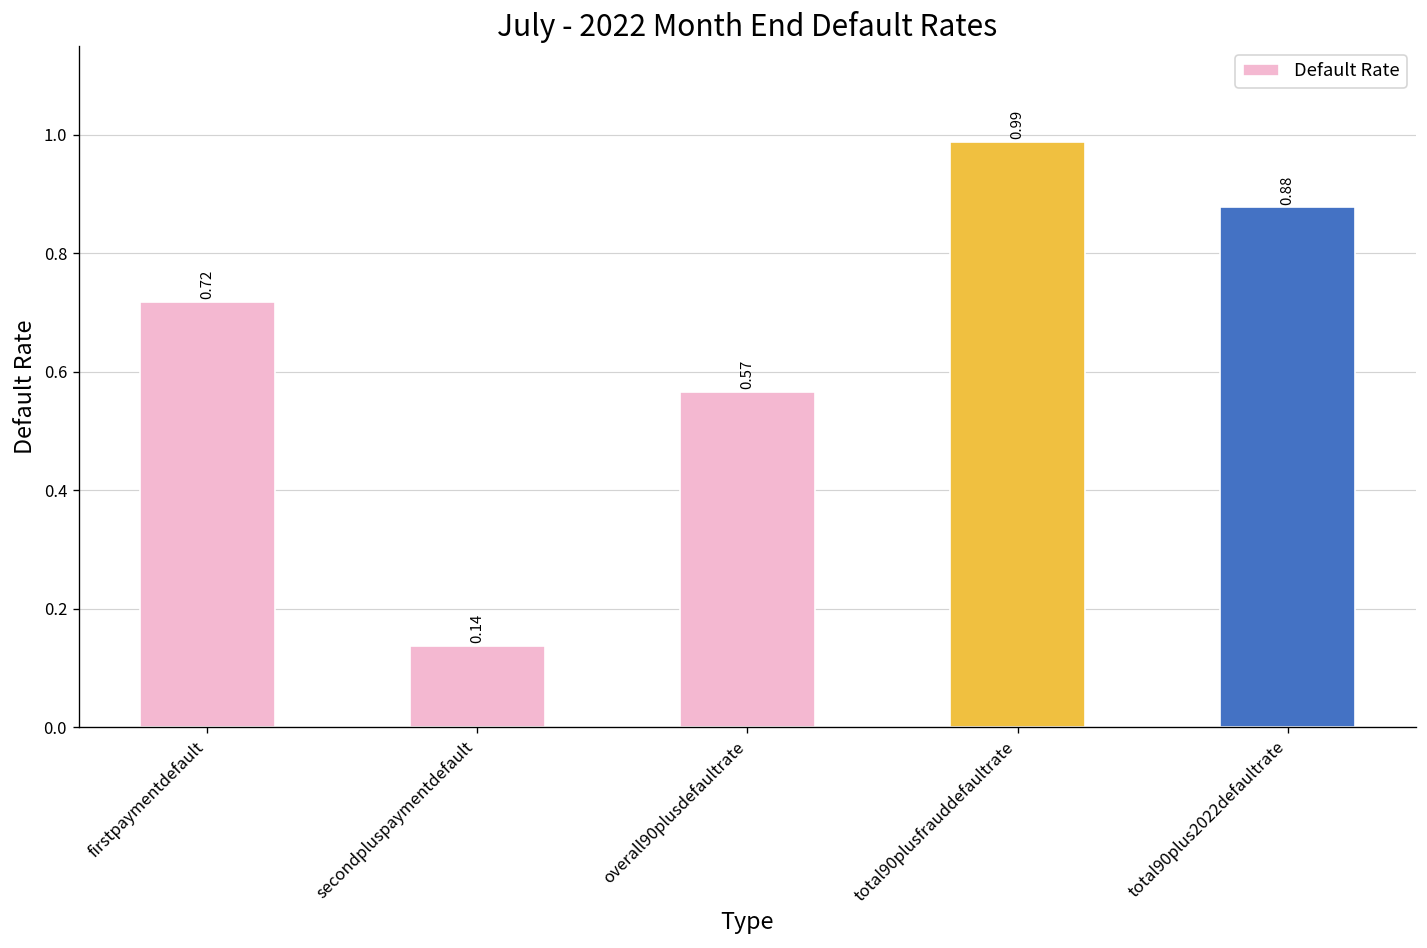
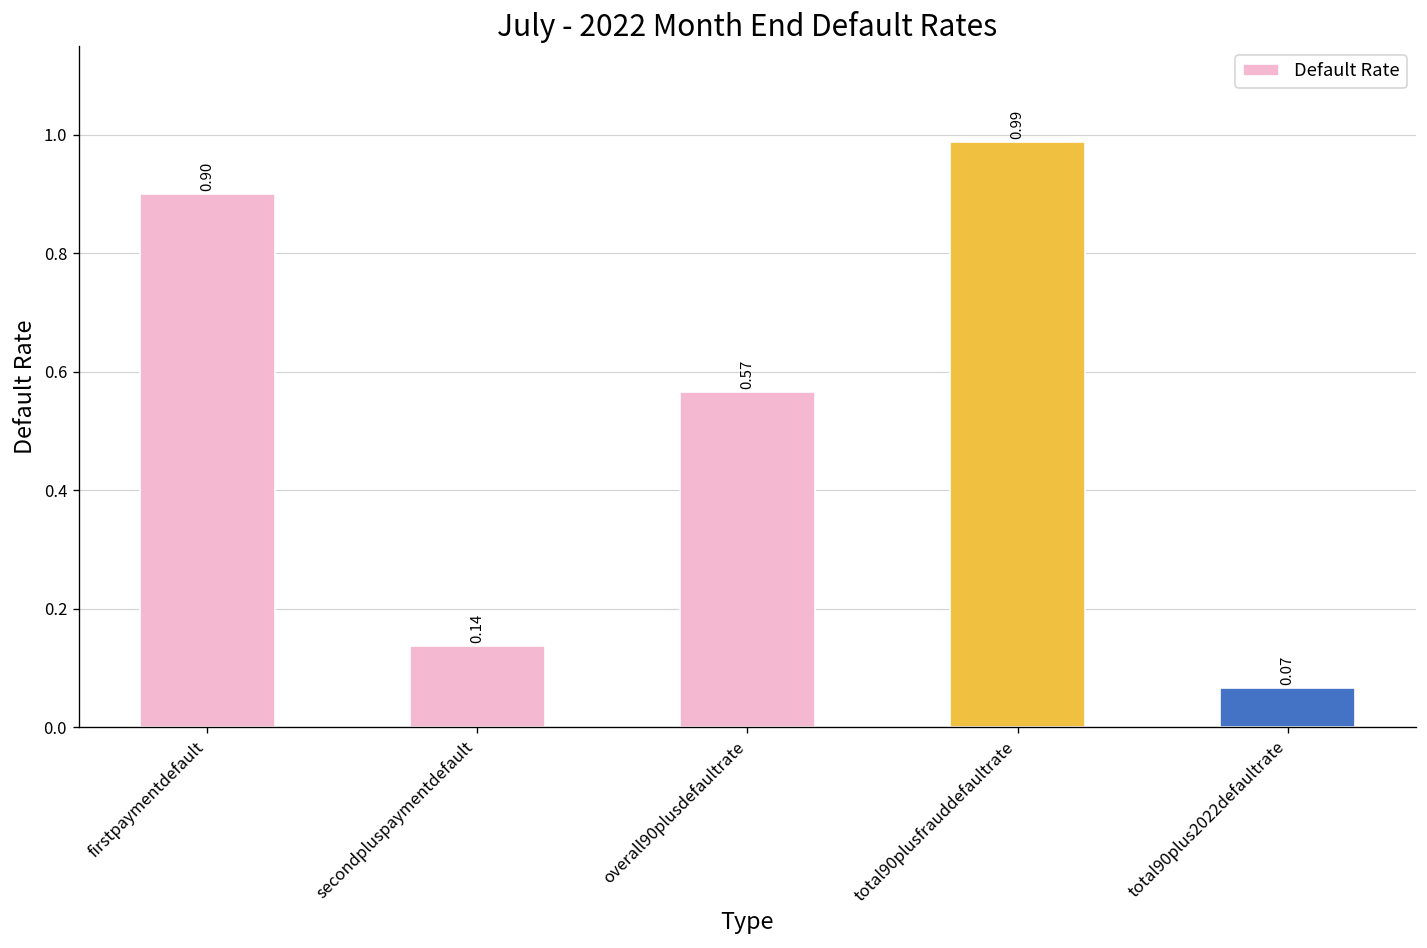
  {
-   "firstpaymentdefault": 0.72,
+   "firstpaymentdefault": 0.90,
    "secondpluspaymentdefault": 0.14,
    "overall90plusdefaultrate": 0.57,
    "total90plusfrauddefaultrate": 0.99,
-   "total90plus2022defaultrate": 0.88
+   "total90plus2022defaultrate": 0.07
  }
